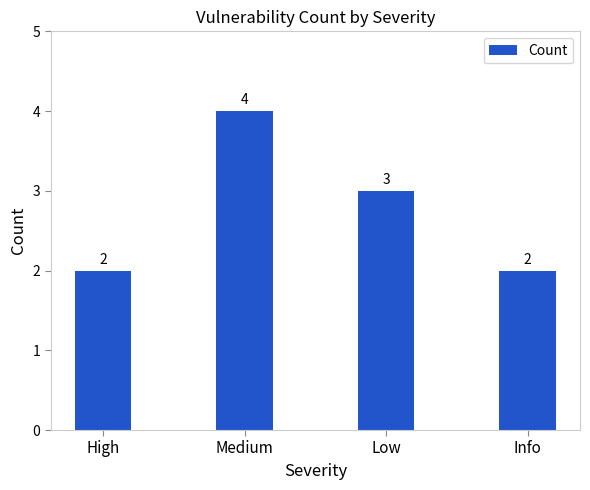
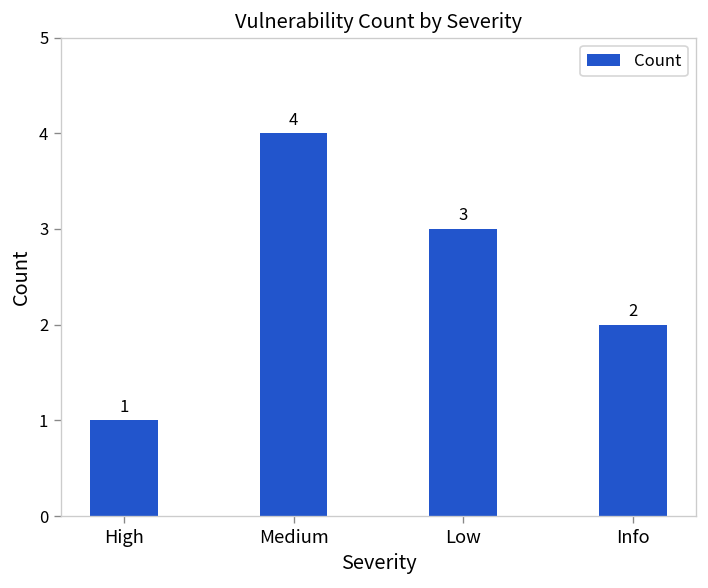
  {
-   "High": 2,
+   "High": 1,
    "Medium": 4,
    "Low": 3,
    "Info": 2
  }
